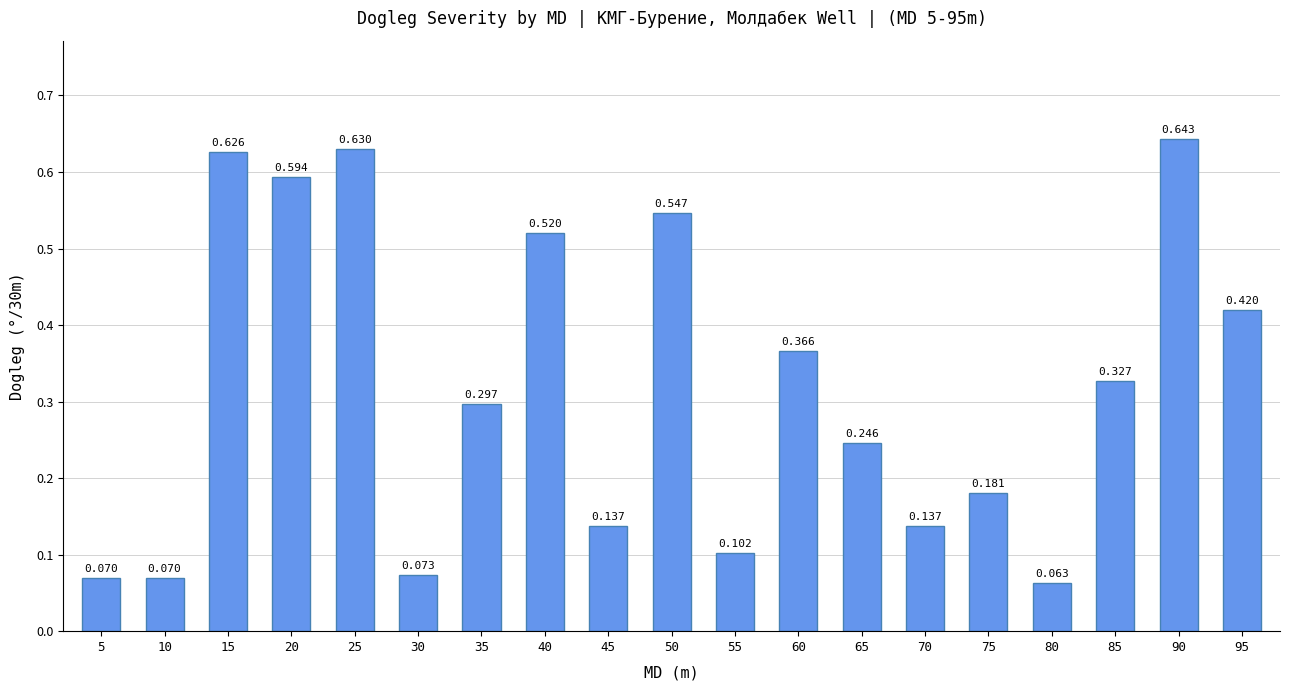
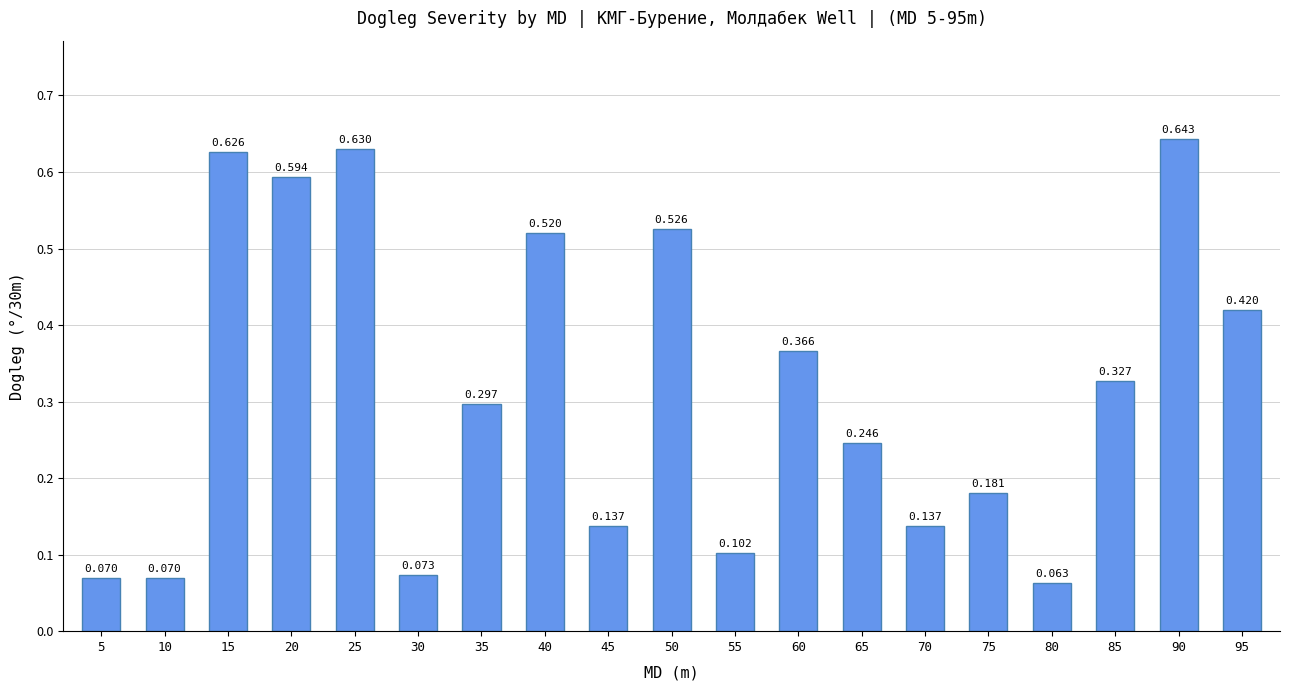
  {
    "5": 0.070,
    "10": 0.070,
    "15": 0.626,
    "20": 0.594,
    "25": 0.630,
    "30": 0.073,
    "35": 0.297,
    "40": 0.520,
    "45": 0.137,
-   "50": 0.547,
+   "50": 0.526,
    "55": 0.102,
    "60": 0.366,
    "65": 0.246,
    "70": 0.137,
    "75": 0.181,
    "80": 0.063,
    "85": 0.327,
    "90": 0.643,
    "95": 0.420
  }
